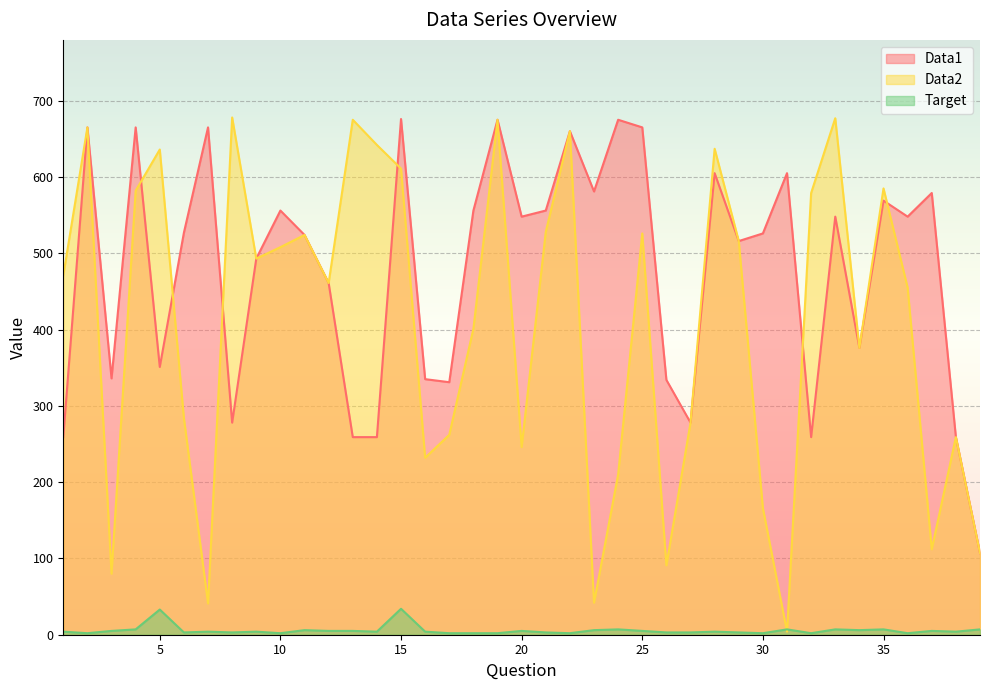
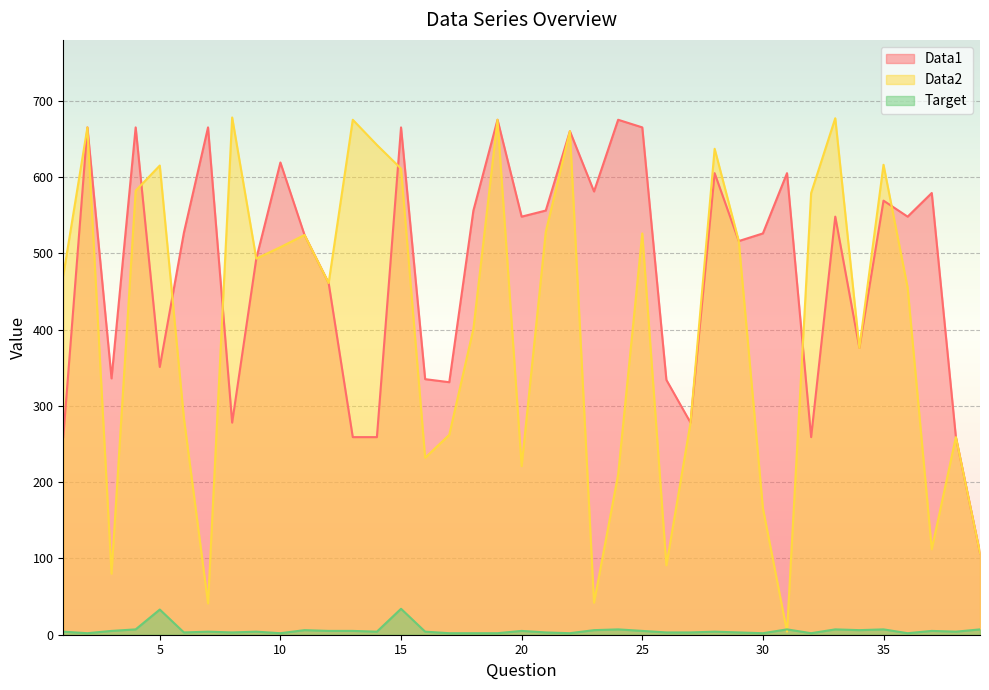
  {
    "Data1": {
      "5": 350,
-     "10": 560,
-     "15": 680,
+     "10": 620,
+     "15": 670,
      "20": 550,
      "25": 670,
      "30": 530,
      "35": 570
    },
    "Data2": {
-     "5": 640,
+     "5": 620,
      "10": 510,
      "15": 610,
-     "20": 250,
+     "20": 220,
      "25": 530,
      "30": 170,
-     "35": 590
+     "35": 620
    },
    "Target": {
      "5": 30,
      "10": 0,
      "15": 30,
      "20": 10,
      "25": 10,
      "30": 0,
      "35": 10
    }
  }
